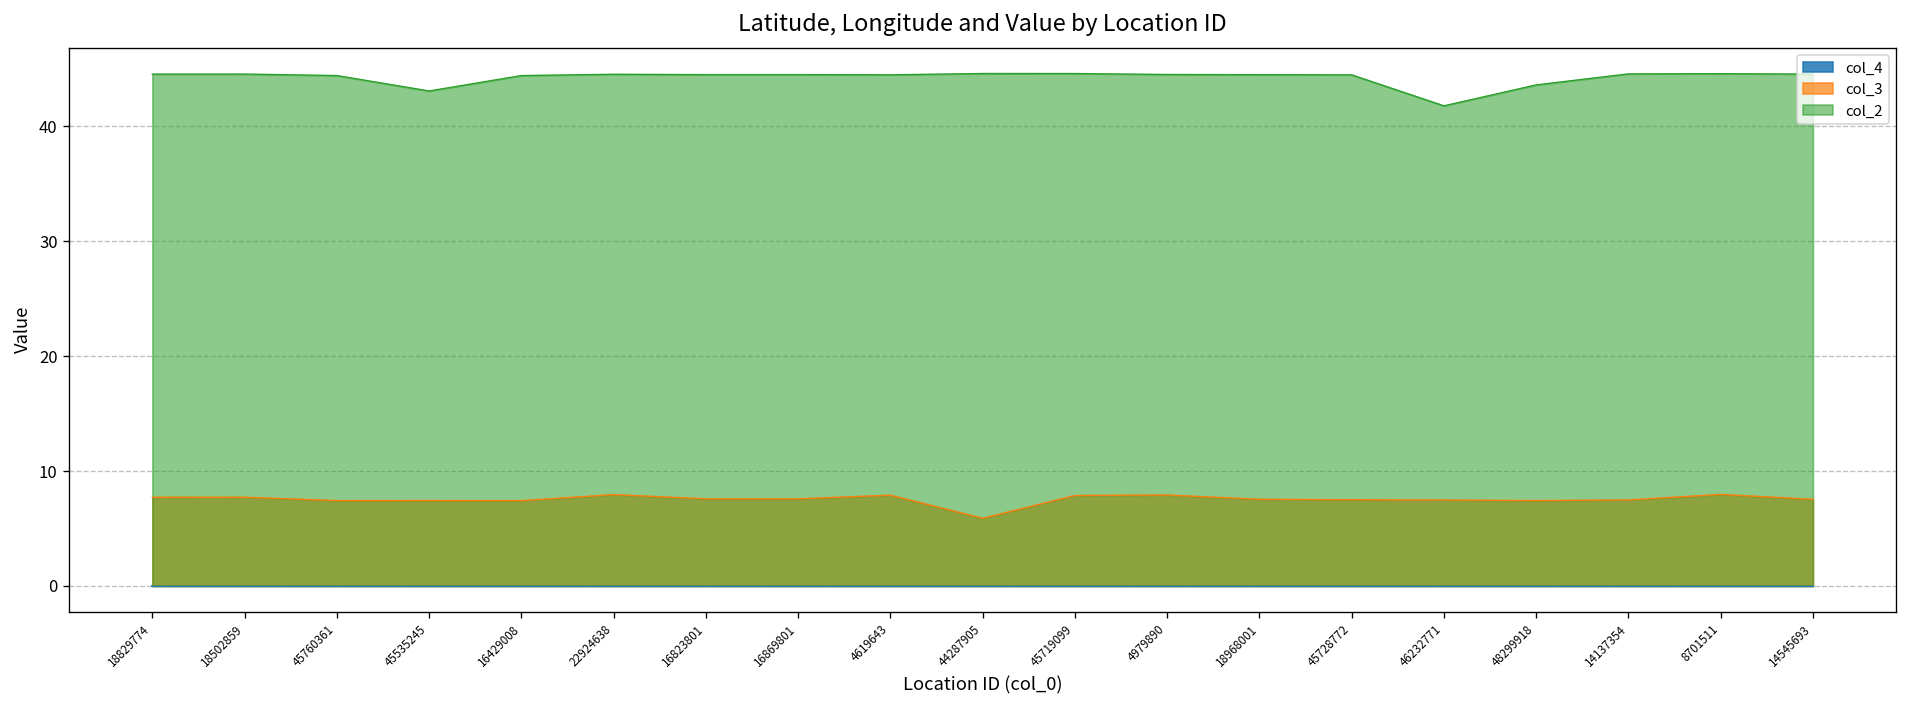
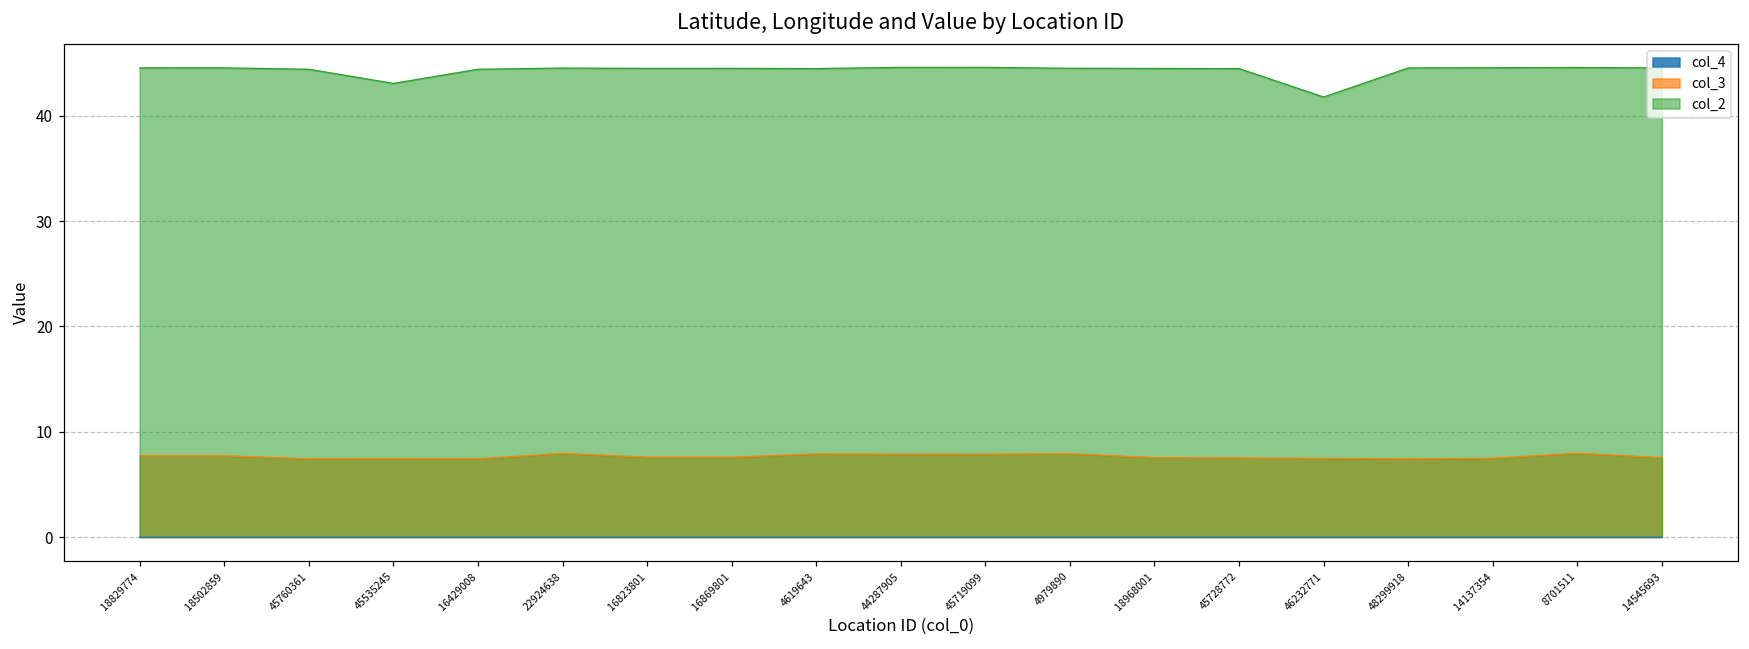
  {
    "col_4": {
      "18829774": 0,
      "18502859": 0,
      "45760361": 0,
      "45535245": 0,
      "16429008": 0,
      "22924638": 0,
      "16823801": 0,
      "16869801": 0,
      "4619643": 0,
      "44287905": 0,
      "45719099": 0,
      "4979890": 0,
      "18968001": 0,
      "45728772": 0,
      "46232771": 0,
      "48299918": 0,
      "14137354": 0,
      "8701511": 0,
      "14545693": 0
    },
    "col_3": {
      "18829774": 8,
      "18502859": 8,
      "45760361": 7,
      "45535245": 7,
      "16429008": 7,
      "22924638": 8,
      "16823801": 8,
      "16869801": 8,
      "4619643": 8,
-     "44287905": 6,
+     "44287905": 8,
      "45719099": 8,
      "4979890": 8,
      "18968001": 8,
      "45728772": 8,
      "46232771": 7,
      "48299918": 7,
      "14137354": 7,
      "8701511": 8,
      "14545693": 8
    },
    "col_2": {
      "18829774": 45,
      "18502859": 45,
      "45760361": 44,
      "45535245": 43,
      "16429008": 44,
      "22924638": 45,
      "16823801": 44,
      "16869801": 45,
      "4619643": 44,
      "44287905": 45,
      "45719099": 45,
      "4979890": 45,
      "18968001": 44,
      "45728772": 44,
      "46232771": 42,
-     "48299918": 44,
+     "48299918": 45,
      "14137354": 45,
      "8701511": 45
    }
  }
